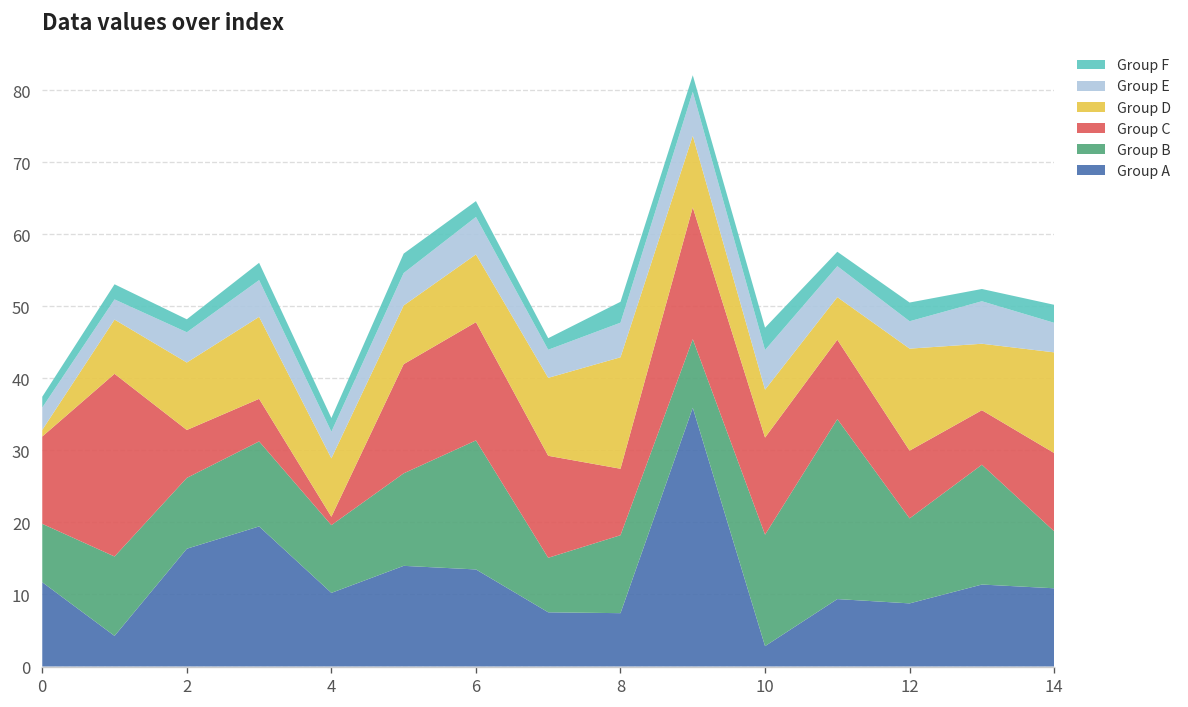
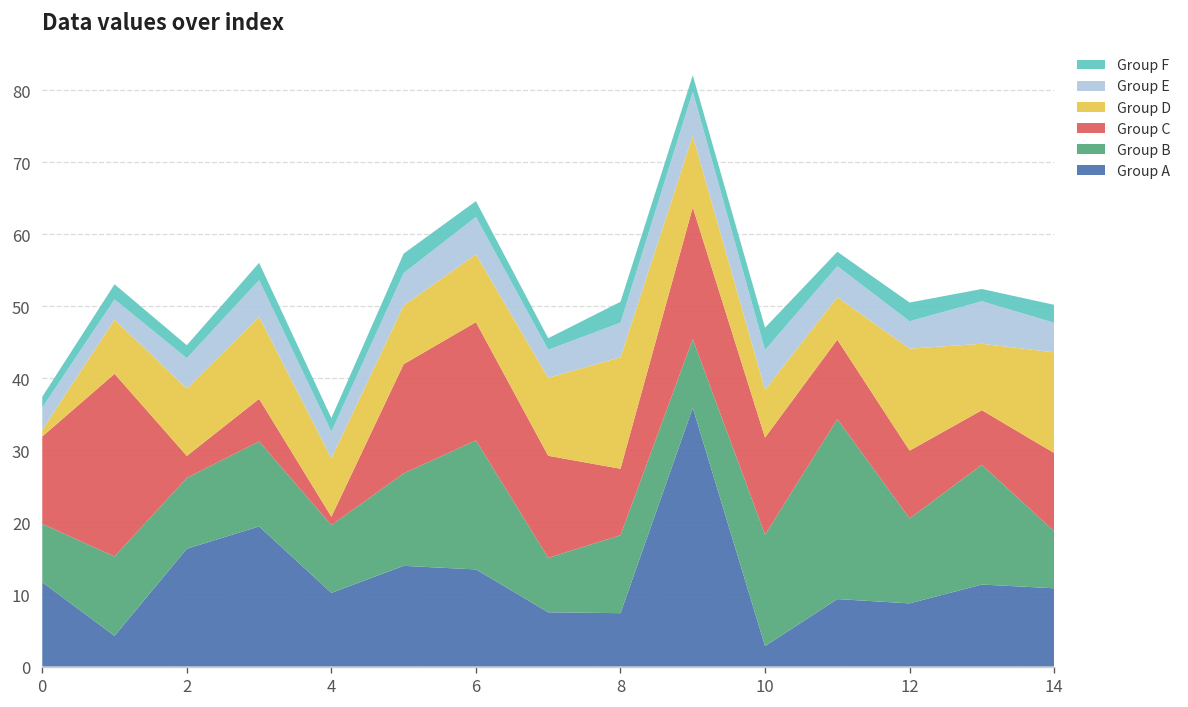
  {
    "Group A": {
      "0": 12,
      "2": 16,
      "4": 10,
      "6": 13,
      "8": 7,
      "10": 3,
      "12": 9,
      "14": 11
    },
    "Group B": {
      "0": 8,
      "2": 10,
      "4": 9,
      "6": 18,
      "8": 11,
      "10": 15,
      "12": 12,
      "14": 8
    },
    "Group C": {
      "0": 12,
-     "2": 7,
+     "2": 3,
      "4": 1,
      "6": 16,
      "8": 9,
      "10": 13,
      "12": 9,
      "14": 11
    },
    "Group D": {
      "0": 1,
      "2": 9,
      "4": 8,
      "6": 9,
      "8": 15,
      "10": 7,
      "12": 14,
      "14": 14
    },
    "Group E": {
      "0": 3,
      "2": 4,
      "4": 4,
      "6": 5,
      "8": 5,
      "10": 6,
      "12": 4,
      "14": 4
    },
    "Group F": {
      "0": 2,
      "2": 2,
      "4": 2,
      "6": 2,
      "8": 3,
      "10": 3,
      "12": 3,
      "14": 3
    }
  }
